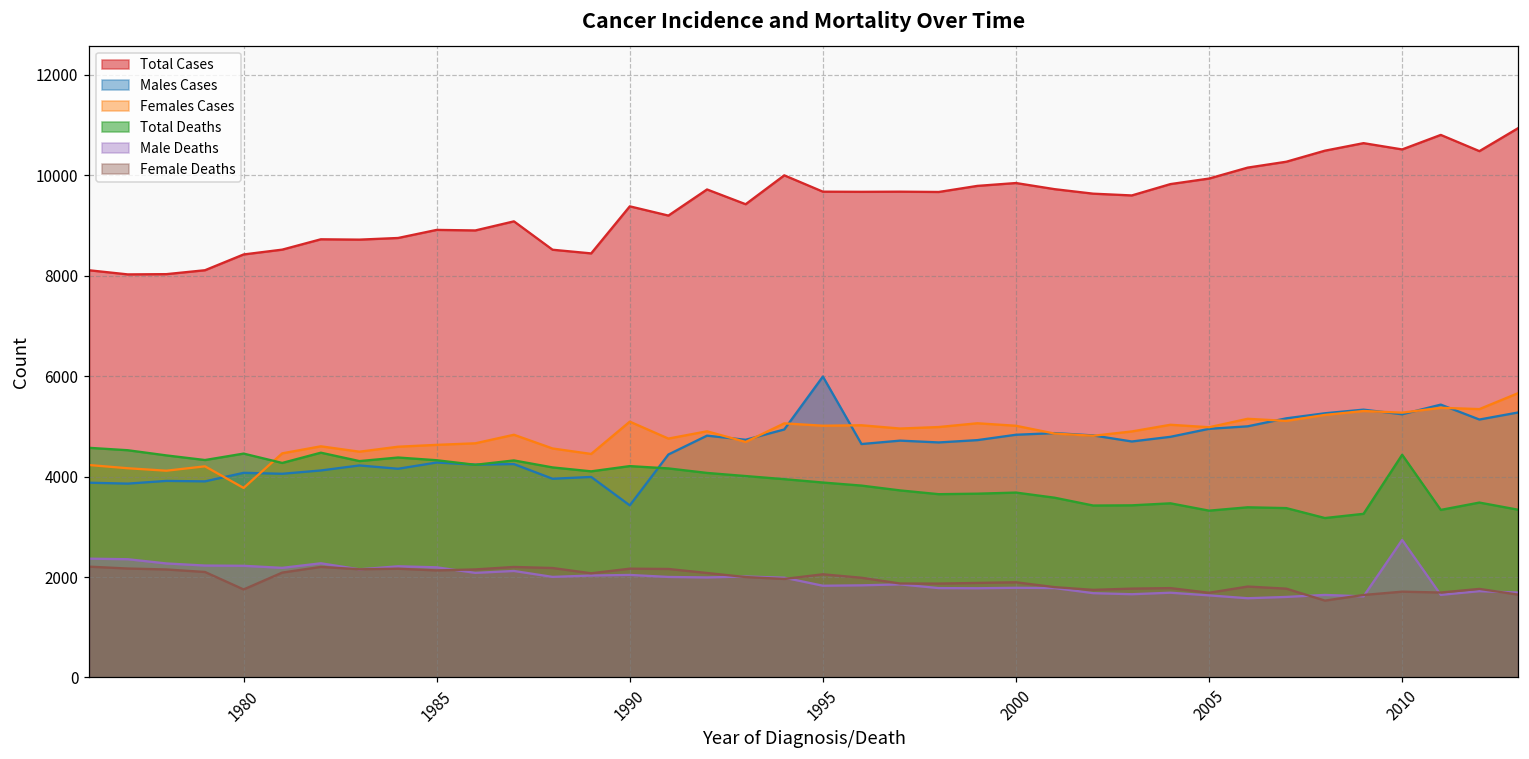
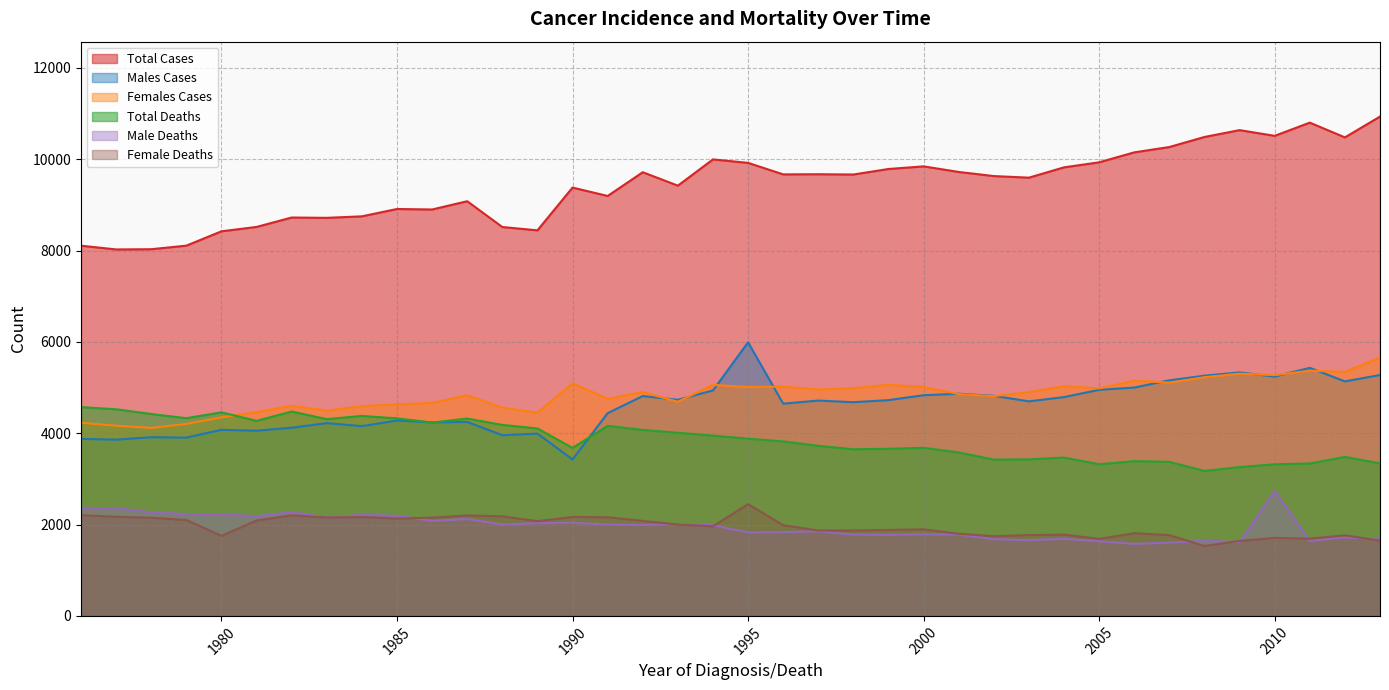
  {
    "Total Cases": {
      "1980": 8400,
      "1985": 8900,
      "1990": 9400,
-     "1995": 9700,
+     "1995": 9900,
      "2000": 9800,
      "2005": 9900,
      "2010": 10500
    },
    "Males Cases": {
      "1980": 4100,
      "1990": 3400,
      "1995": 6000,
      "2000": 4800
    },
    "Females Cases": {
-     "1980": 3800,
+     "1980": 4300,
      "1985": 4600,
      "1990": 5100,
      "1995": 5000,
      "2000": 5000
    },
    "Total Deaths": {
      "1980": 4500,
-     "1990": 4200,
+     "1990": 3700,
      "1995": 3900,
      "2000": 3700,
      "2005": 3300,
-     "2010": 4400
+     "2010": 3300
    },
    "Male Deaths": {
      "1980": 2200,
      "1985": 2200,
      "1990": 2000,
      "1995": 1800,
      "2000": 1800,
      "2010": 2700
    },
    "Female Deaths": {
      "1980": 1800,
      "1985": 2100,
      "1990": 2200,
-     "1995": 2100,
+     "1995": 2400,
      "2000": 1900,
      "2010": 1700
    }
  }
